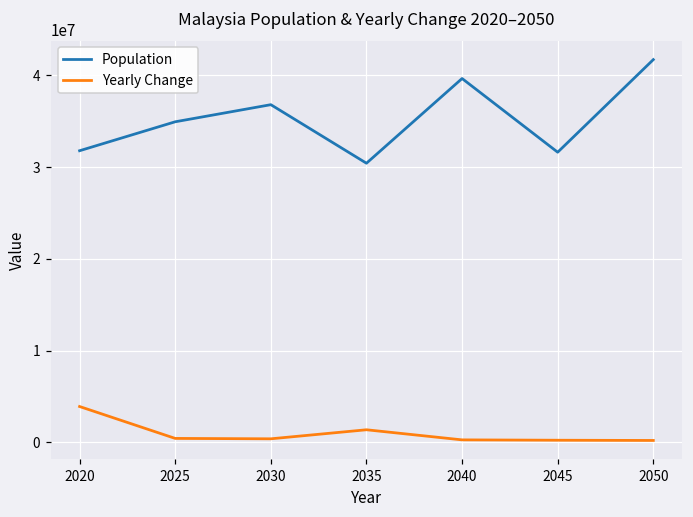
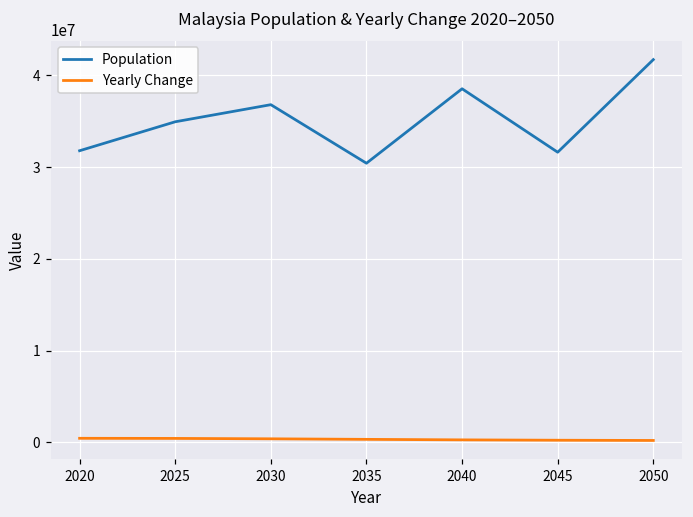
  {
    "Population": {
      "2020": 32000000,
      "2025": 35000000,
      "2030": 37000000,
      "2035": 30000000,
-     "2040": 40000000,
+     "2040": 39000000,
      "2045": 32000000,
      "2050": 42000000
    },
    "Yearly Change": {
-     "2020": 4000000,
+     "2020": 0,
      "2025": 0,
      "2030": 0,
-     "2035": 1000000,
+     "2035": 0,
      "2040": 0,
      "2045": 0,
      "2050": 0
    }
  }
